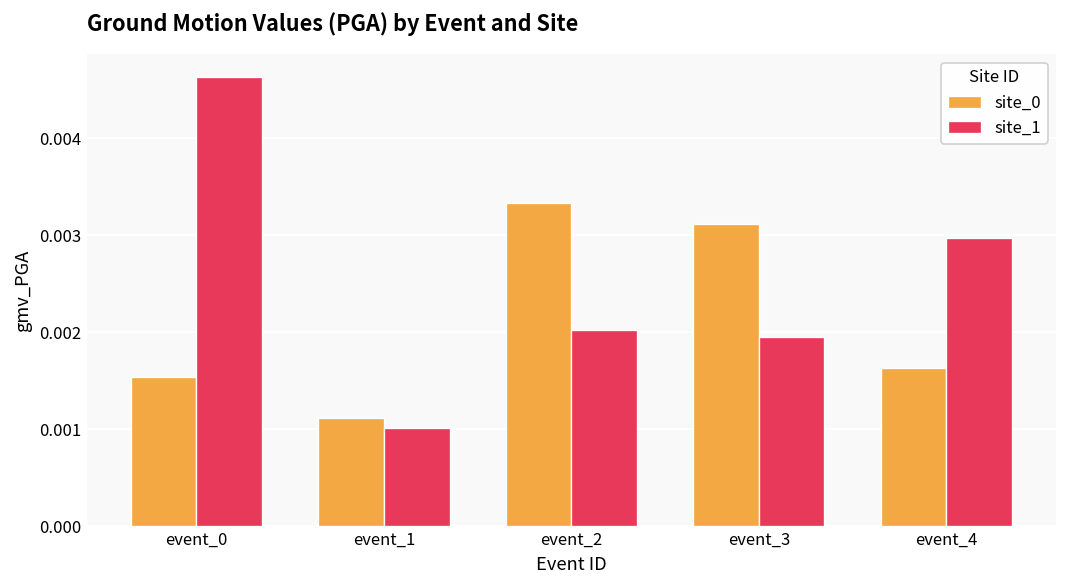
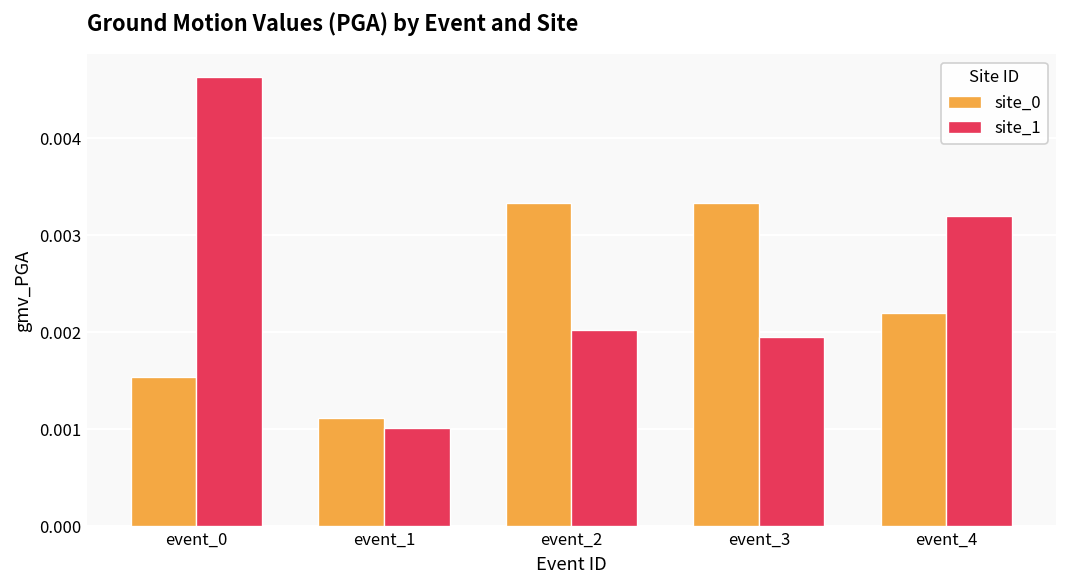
  {
    "site_0": {
      "event_0": 0.0015,
      "event_1": 0.0011,
      "event_2": 0.0033,
-     "event_3": 0.0031,
-     "event_4": 0.0016
+     "event_3": 0.0033,
+     "event_4": 0.0022
    },
    "site_1": {
      "event_0": 0.0046,
      "event_1": 0.0010,
      "event_2": 0.0020,
      "event_3": 0.0020,
-     "event_4": 0.0030
+     "event_4": 0.0032
    }
  }
